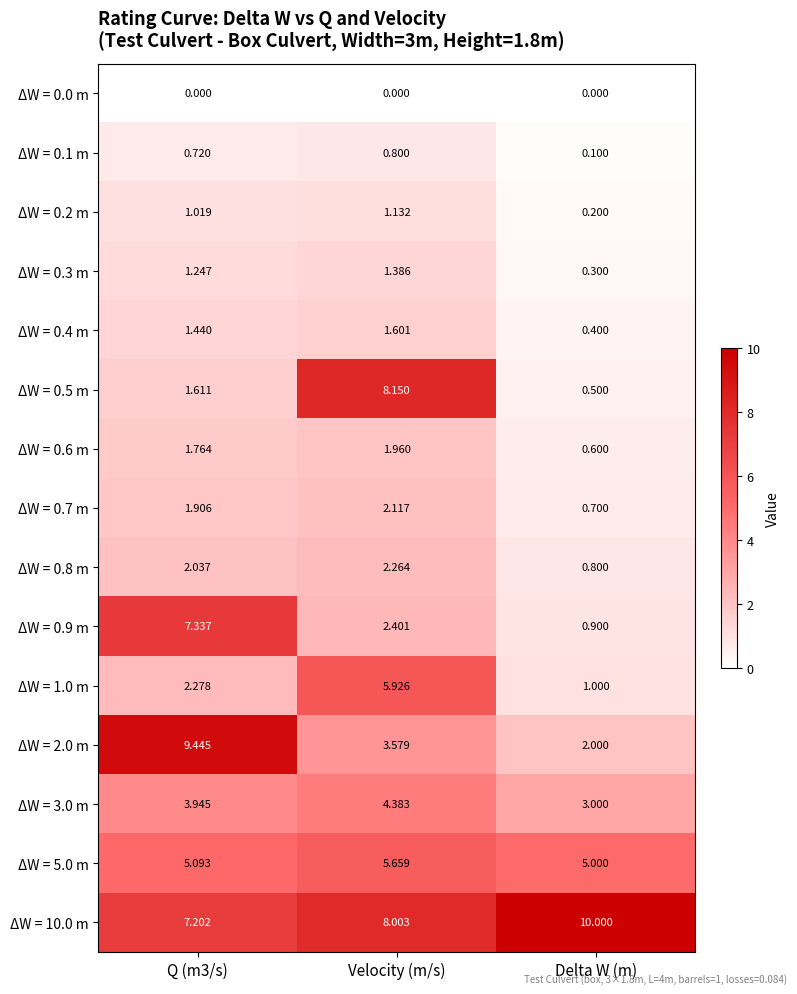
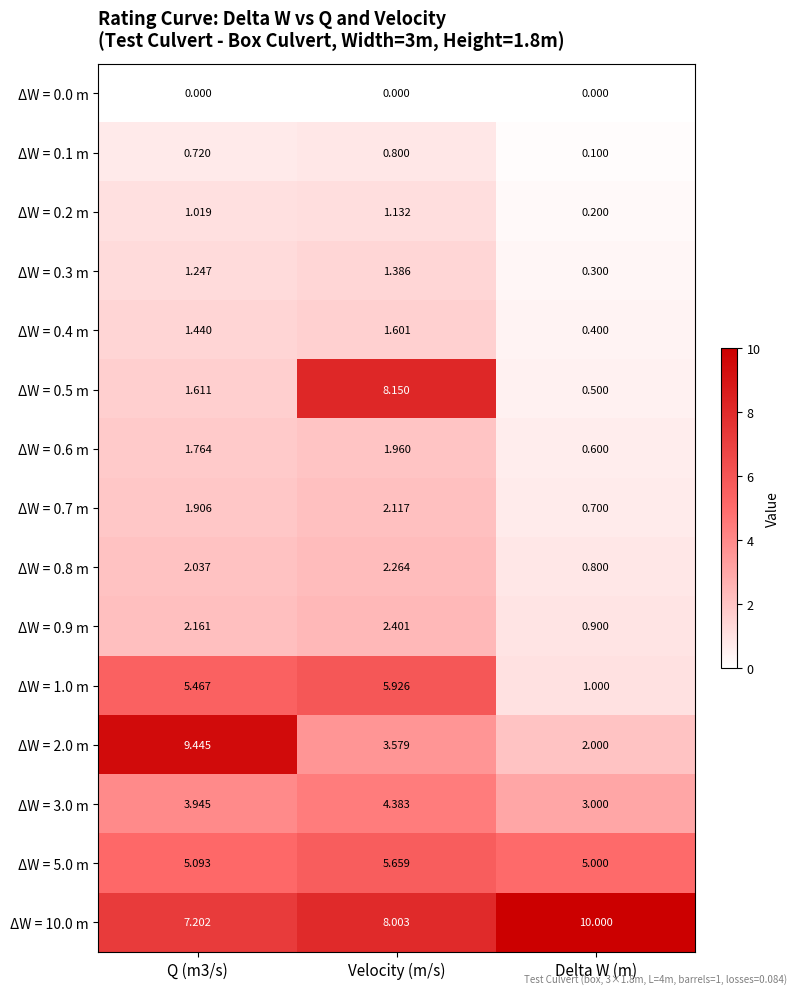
  {
    "ΔW = 0.0 m": {
      "Q (m3/s)": 0.000,
      "Velocity (m/s)": 0.000,
      "Delta W (m)": 0.000
    },
    "ΔW = 0.1 m": {
      "Q (m3/s)": 0.720,
      "Velocity (m/s)": 0.800,
      "Delta W (m)": 0.100
    },
    "ΔW = 0.2 m": {
      "Q (m3/s)": 1.019,
      "Velocity (m/s)": 1.132,
      "Delta W (m)": 0.200
    },
    "ΔW = 0.3 m": {
      "Q (m3/s)": 1.247,
      "Velocity (m/s)": 1.386,
      "Delta W (m)": 0.300
    },
    "ΔW = 0.4 m": {
      "Q (m3/s)": 1.440,
      "Velocity (m/s)": 1.601,
      "Delta W (m)": 0.400
    },
    "ΔW = 0.5 m": {
      "Q (m3/s)": 1.611,
      "Velocity (m/s)": 8.150,
      "Delta W (m)": 0.500
    },
    "ΔW = 0.6 m": {
      "Q (m3/s)": 1.764,
      "Velocity (m/s)": 1.960,
      "Delta W (m)": 0.600
    },
    "ΔW = 0.7 m": {
      "Q (m3/s)": 1.906,
      "Velocity (m/s)": 2.117,
      "Delta W (m)": 0.700
    },
    "ΔW = 0.8 m": {
      "Q (m3/s)": 2.037,
      "Velocity (m/s)": 2.264,
      "Delta W (m)": 0.800
    },
    "ΔW = 0.9 m": {
-     "Q (m3/s)": 7.337,
+     "Q (m3/s)": 2.161,
      "Velocity (m/s)": 2.401,
      "Delta W (m)": 0.900
    },
    "ΔW = 1.0 m": {
-     "Q (m3/s)": 2.278,
+     "Q (m3/s)": 5.467,
      "Velocity (m/s)": 5.926,
      "Delta W (m)": 1.000
    },
    "ΔW = 2.0 m": {
      "Q (m3/s)": 9.445,
      "Velocity (m/s)": 3.579,
      "Delta W (m)": 2.000
    },
    "ΔW = 3.0 m": {
      "Q (m3/s)": 3.945,
      "Velocity (m/s)": 4.383,
      "Delta W (m)": 3.000
    },
    "ΔW = 5.0 m": {
      "Q (m3/s)": 5.093,
      "Velocity (m/s)": 5.659,
      "Delta W (m)": 5.000
    },
    "ΔW = 10.0 m": {
      "Q (m3/s)": 7.202,
      "Velocity (m/s)": 8.003,
      "Delta W (m)": 10.000
    }
  }
